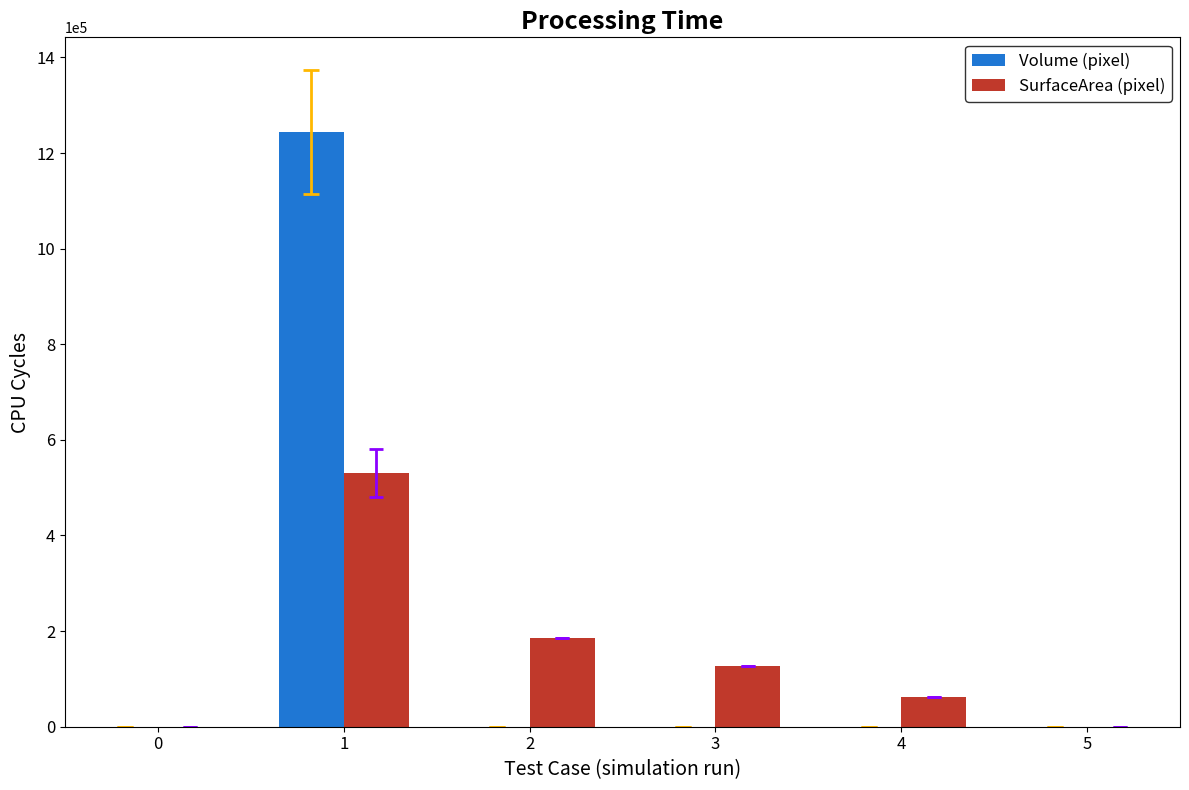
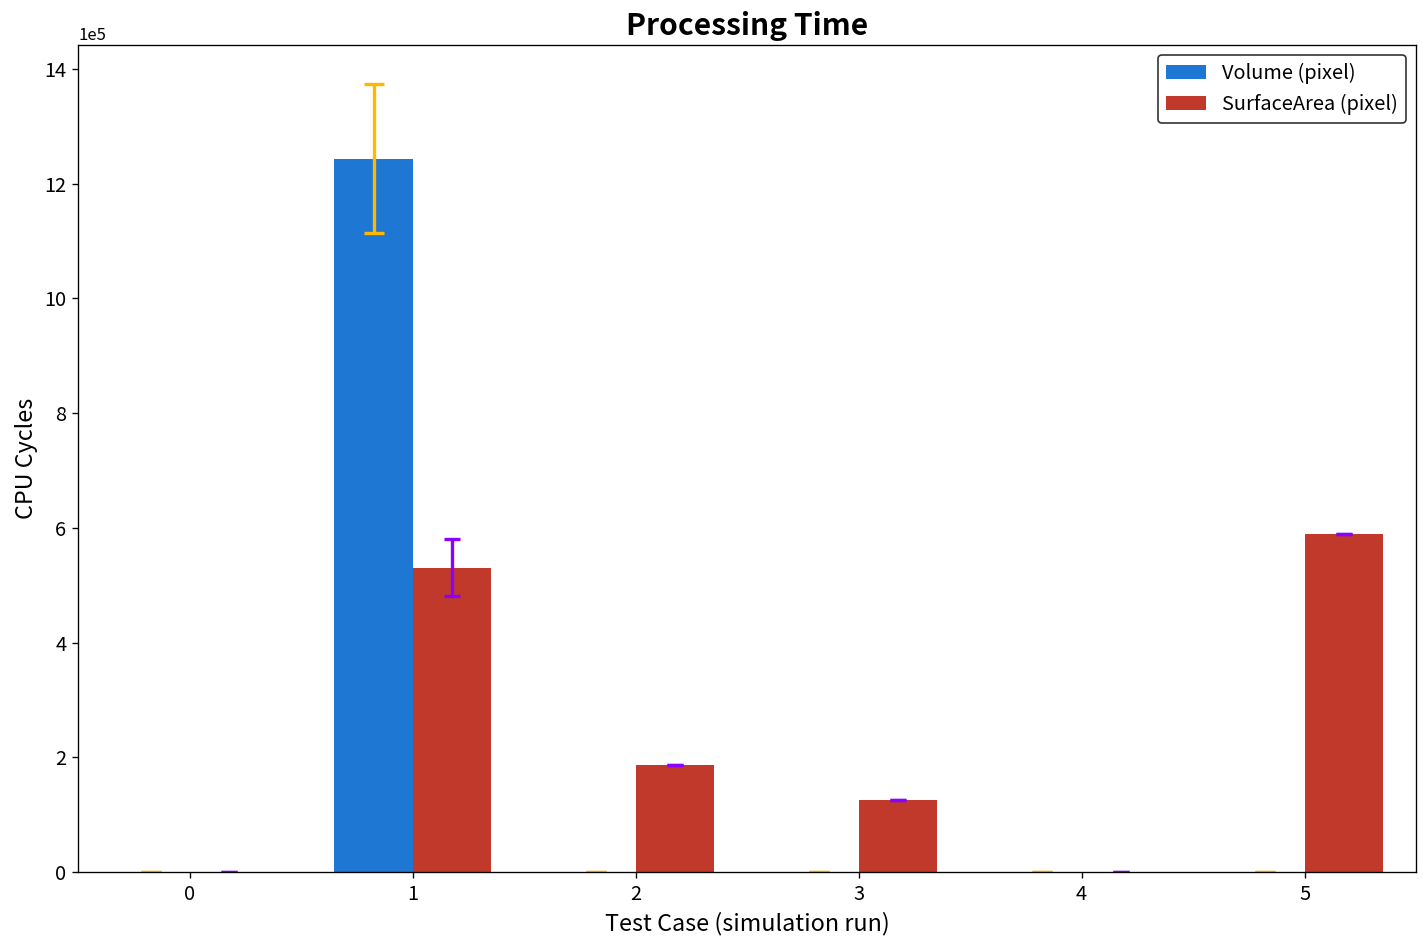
  {
    "SurfaceArea (pixel)": {
      "1": 530000,
      "2": 190000,
      "3": 130000,
-     "4": 60000,
-     "5": 0
+     "4": 0,
+     "5": 590000
    }
  }
